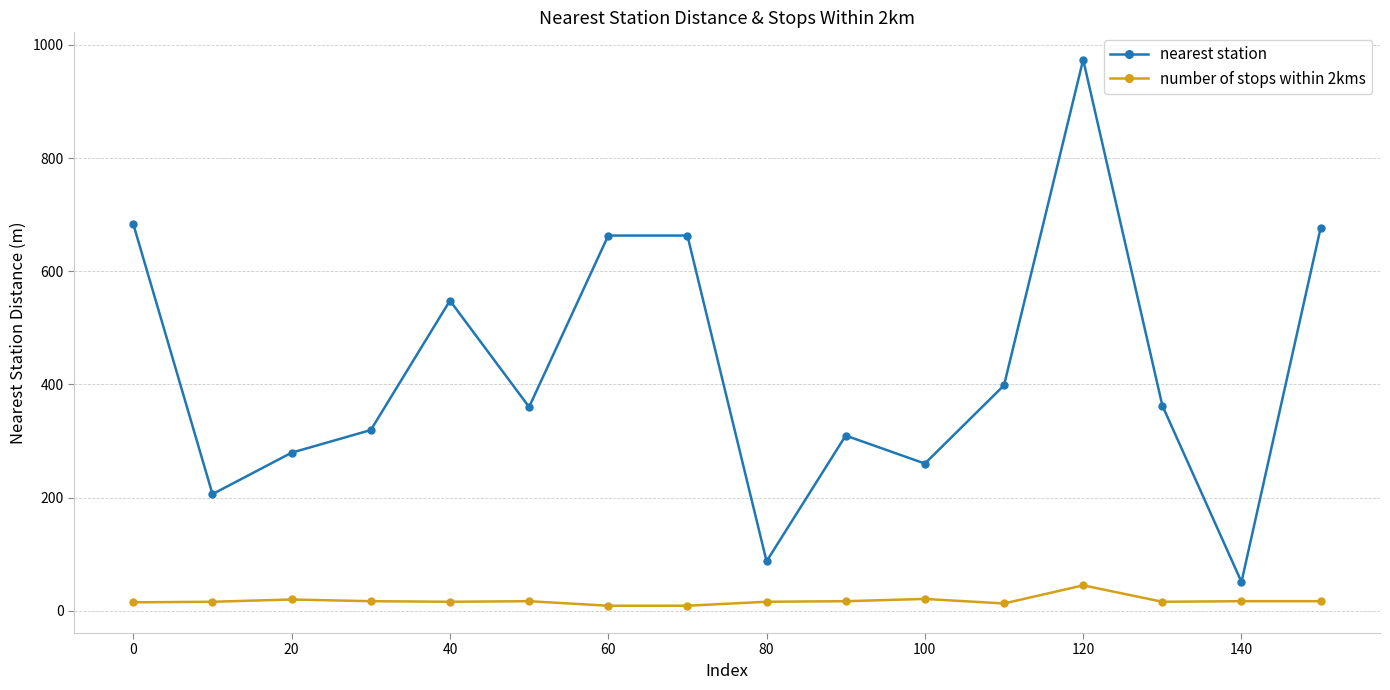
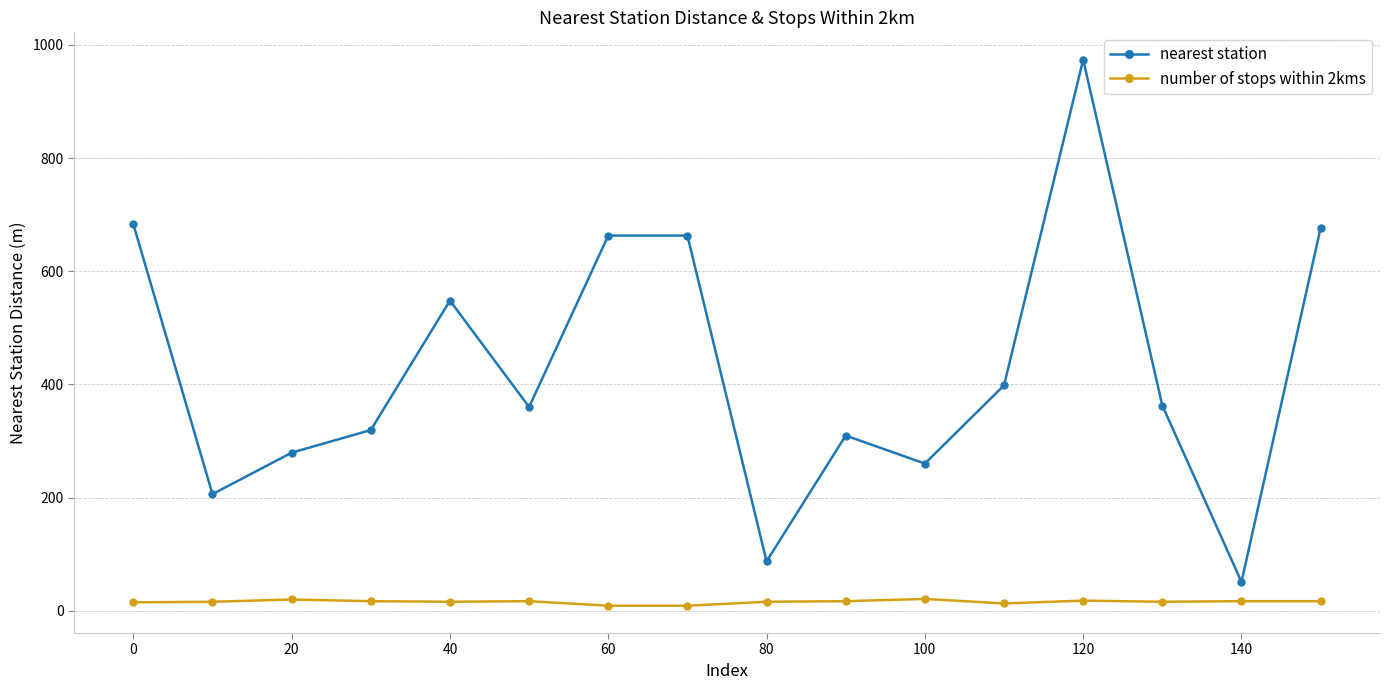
  {
    "nearest station": {
      "0": 680,
      "20": 280,
      "40": 550,
      "60": 660,
      "80": 90,
      "100": 260,
      "120": 970,
      "140": 50
    },
    "number of stops within 2kms": {
      "0": 20,
      "20": 20,
      "40": 20,
      "60": 10,
      "80": 20,
      "100": 20,
-     "120": 50,
+     "120": 20,
      "140": 20
    }
  }
